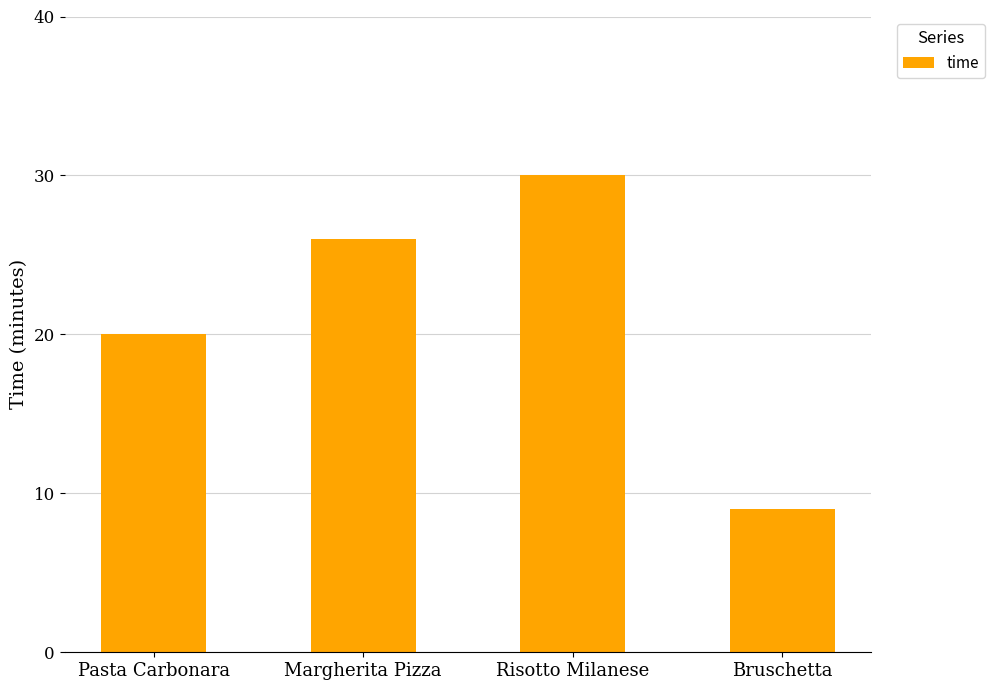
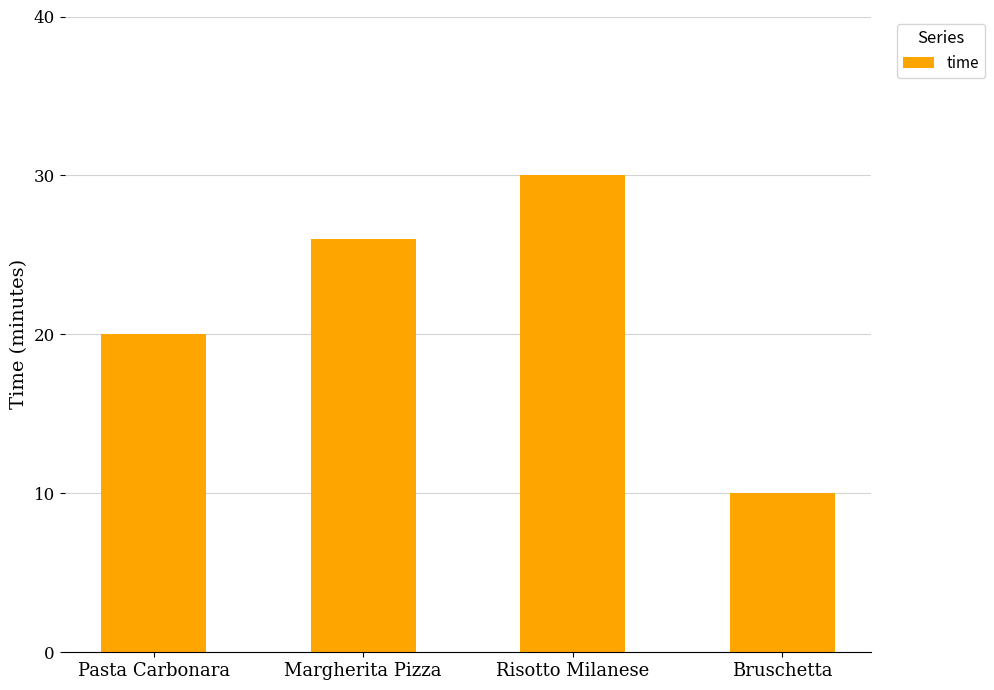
  {
    "Pasta Carbonara": 20,
    "Margherita Pizza": 26,
    "Risotto Milanese": 30,
-   "Bruschetta": 9
+   "Bruschetta": 10
  }
